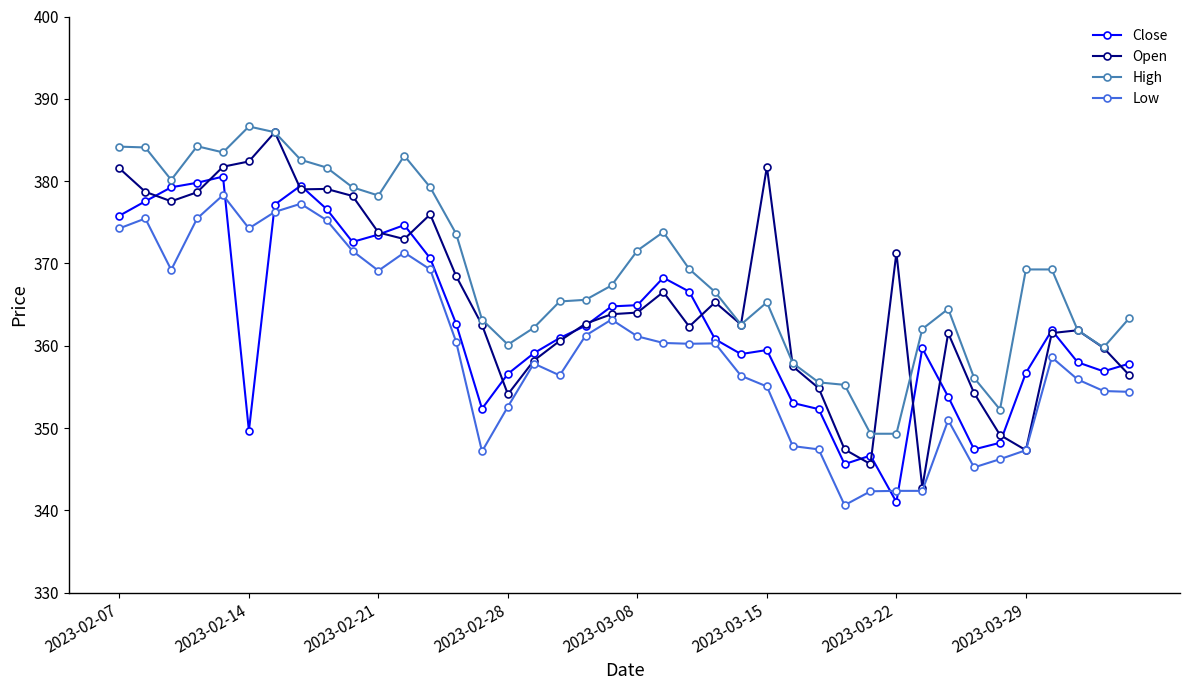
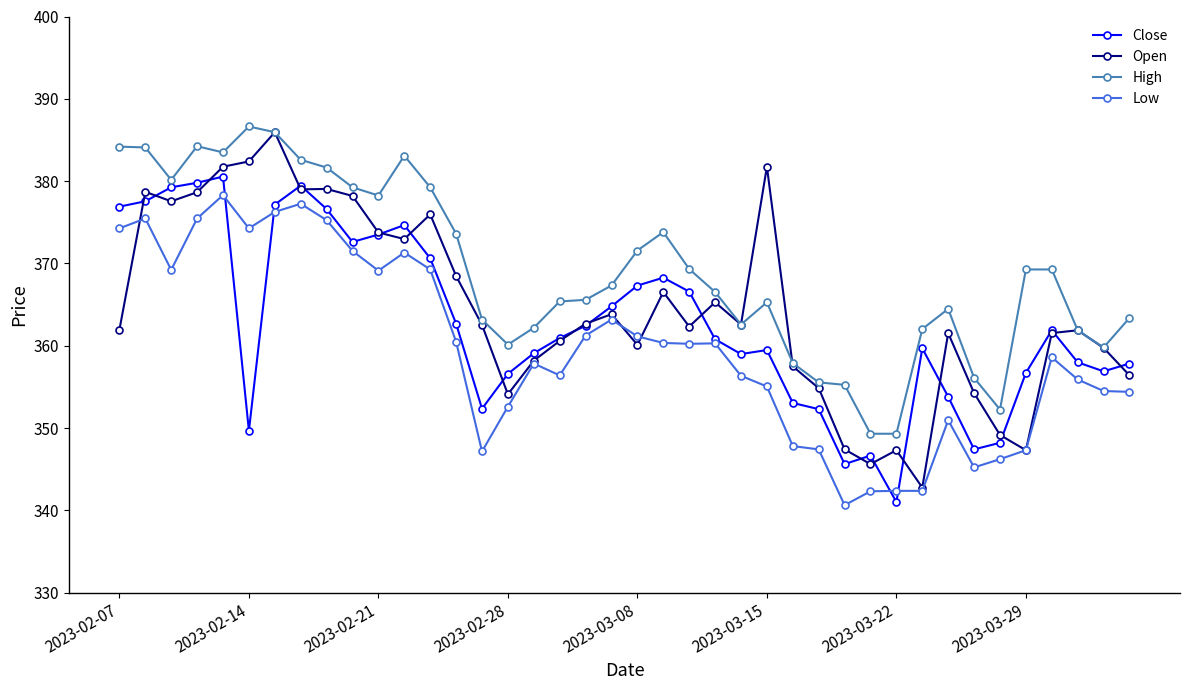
  {
    "Close": {
-     "2023-02-07": 376,
+     "2023-02-07": 377,
      "2023-02-14": 350,
      "2023-02-28": 357,
-     "2023-03-08": 365,
+     "2023-03-08": 367,
      "2023-03-15": 359,
      "2023-03-22": 341,
      "2023-03-29": 357
    },
    "Open": {
-     "2023-02-07": 382,
+     "2023-02-07": 362,
      "2023-02-14": 382,
      "2023-02-28": 354,
-     "2023-03-08": 364,
+     "2023-03-08": 360,
      "2023-03-15": 382,
-     "2023-03-22": 371
+     "2023-03-22": 347
    }
  }
